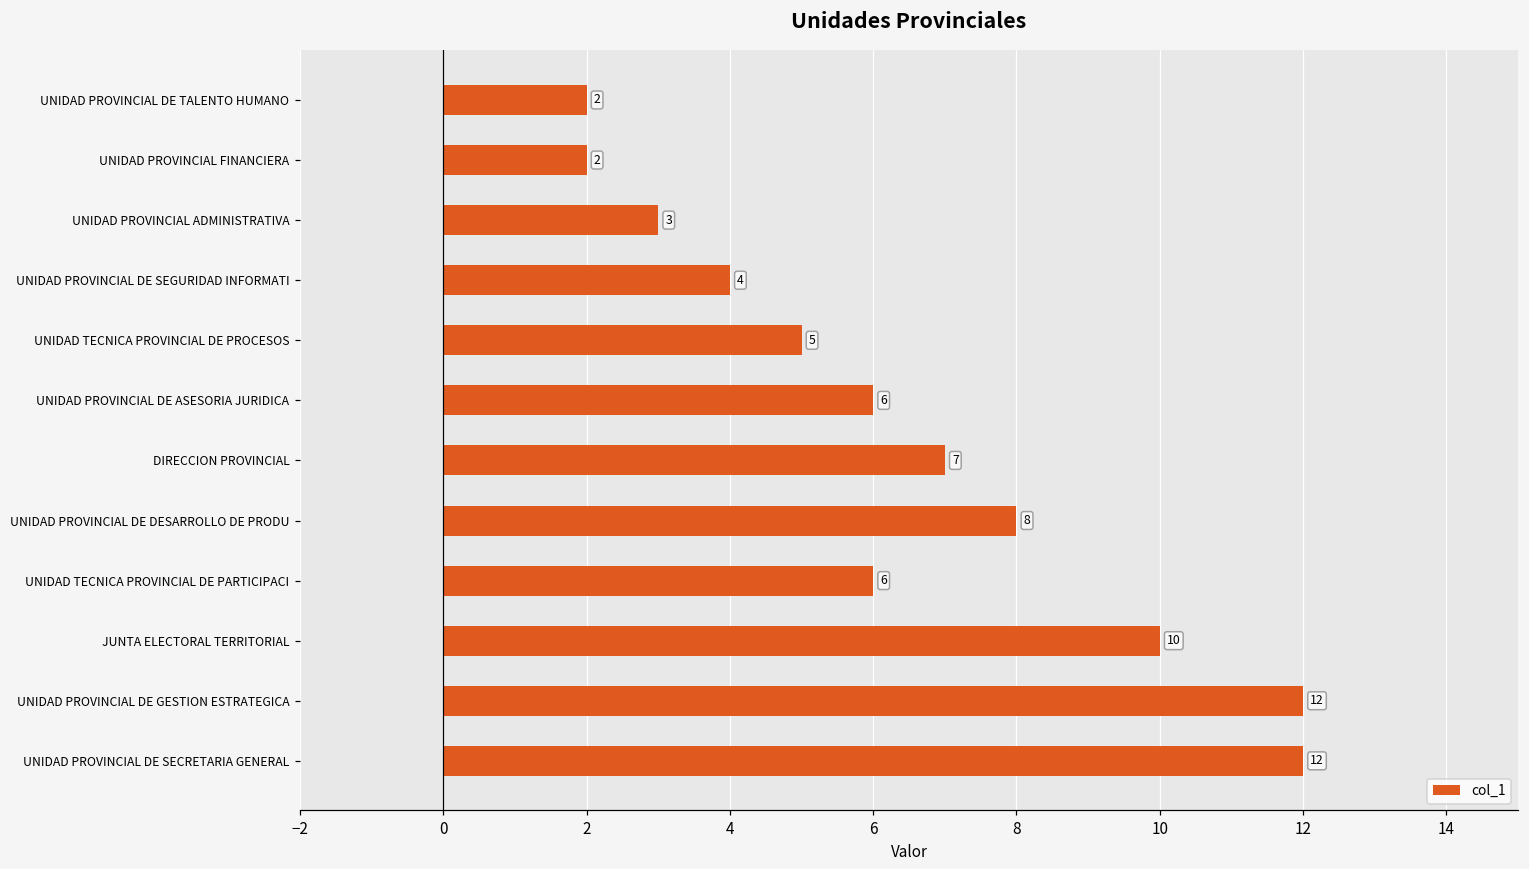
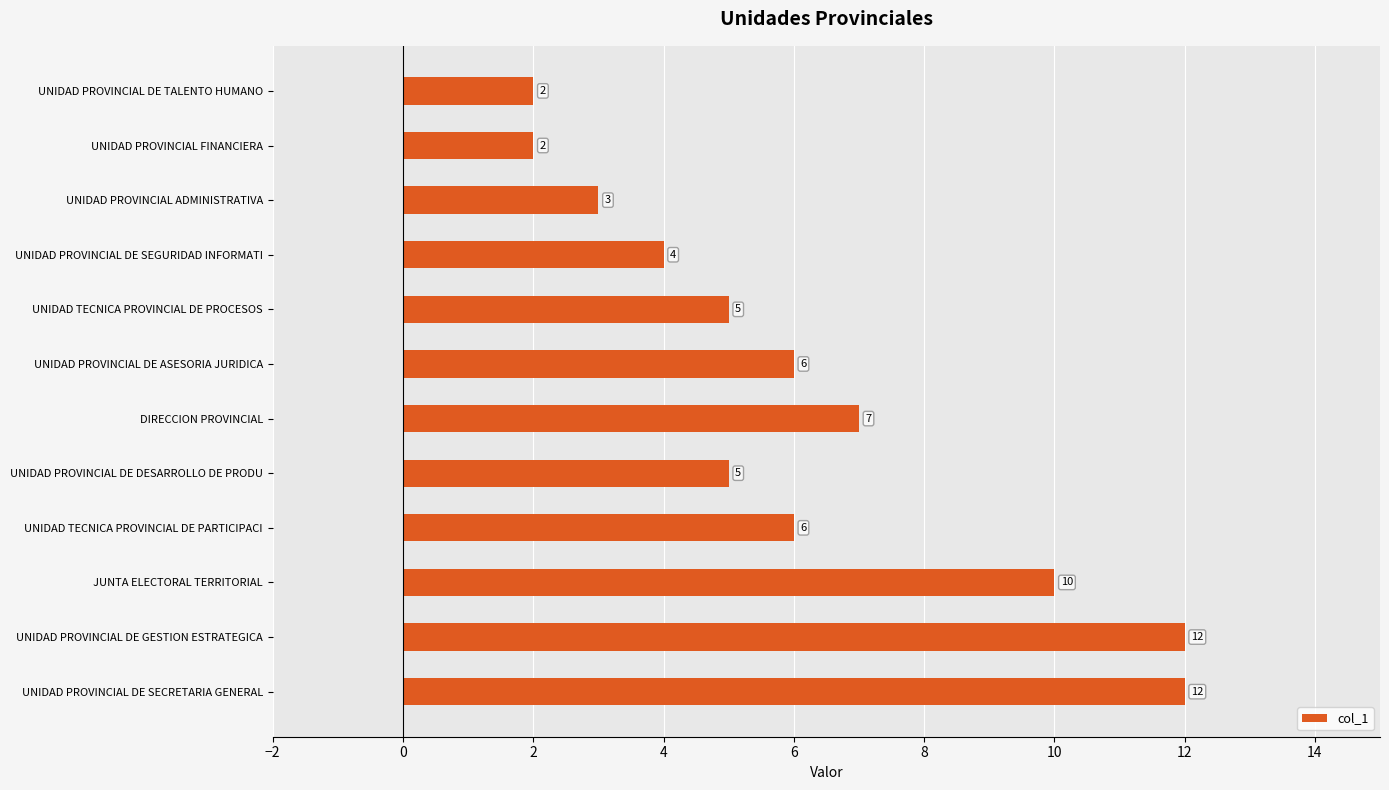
  {
-   "UNIDAD PROVINCIAL DE DESARROLLO DE PRODU": 8
+   "UNIDAD PROVINCIAL DE DESARROLLO DE PRODU": 5
  }
